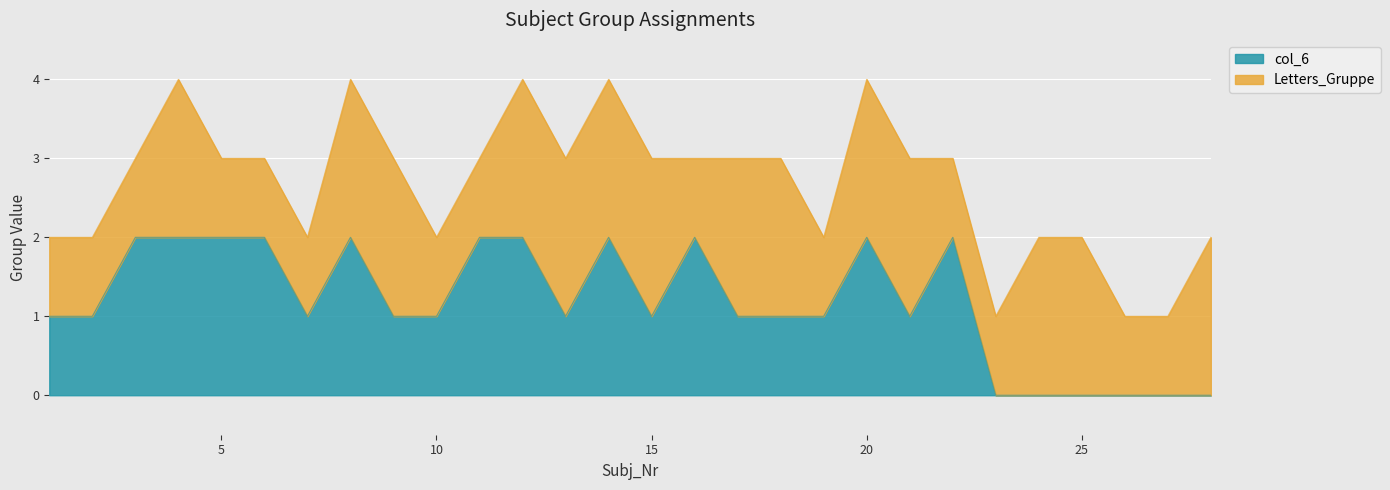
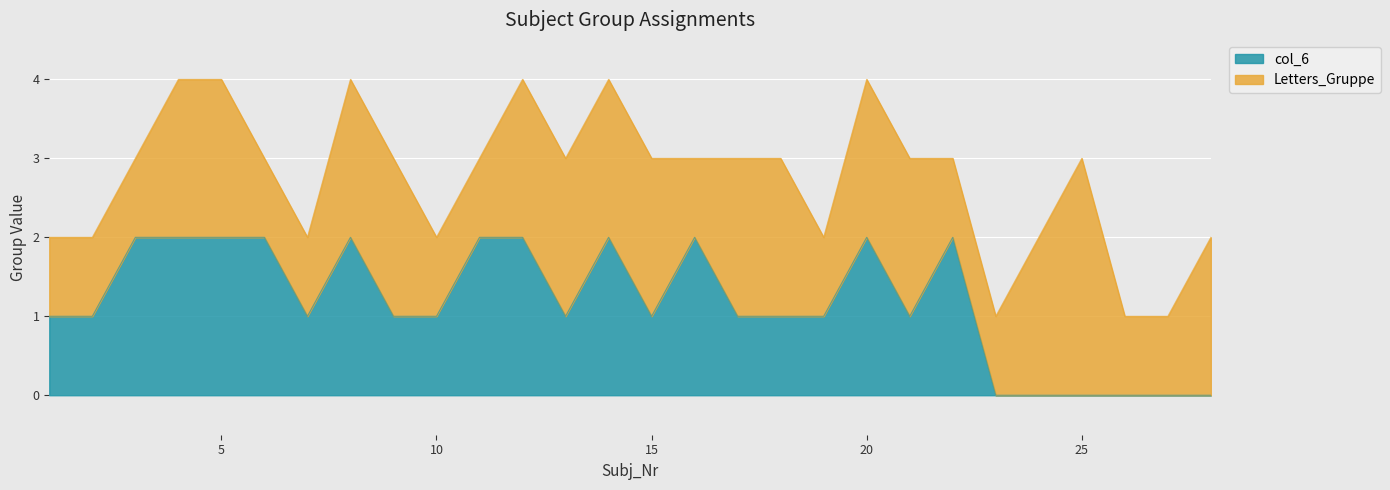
  {
    "col_6": {
      "5": 2,
      "10": 1,
      "15": 1,
      "20": 2,
      "25": 0
    },
    "Letters_Gruppe": {
-     "5": 1,
+     "5": 2,
      "10": 2,
      "15": 3,
      "20": 4,
-     "25": 2
+     "25": 3
    }
  }
